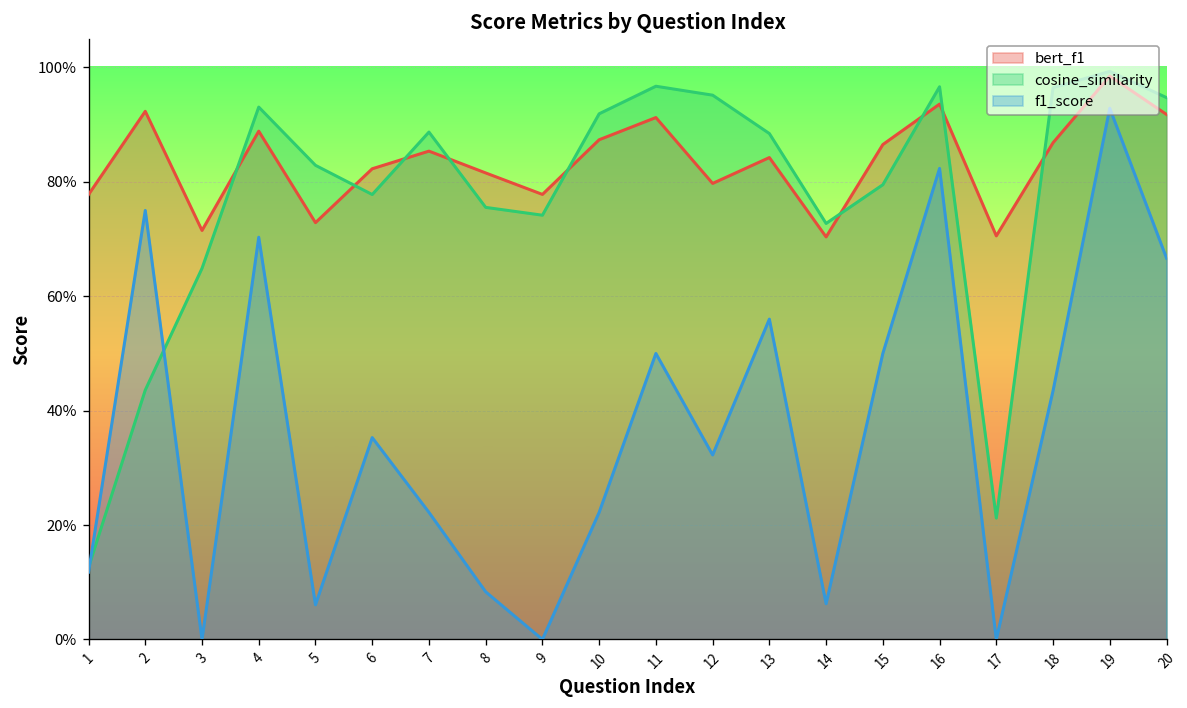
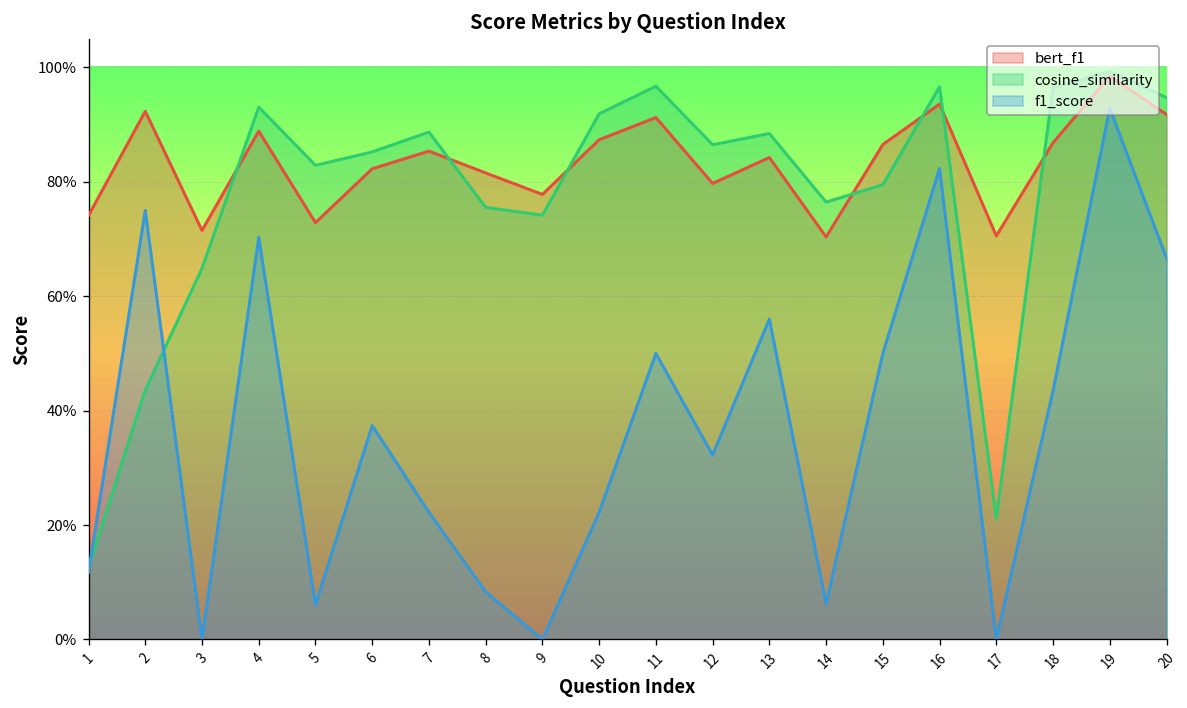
  {
    "bert_f1": {
-     "1": "78%",
+     "1": "74%",
      "2": "92%",
      "3": "71%",
      "4": "89%",
      "5": "73%",
      "6": "82%",
      "7": "85%",
      "8": "82%",
      "9": "78%",
      "10": "87%",
      "11": "91%",
      "12": "80%",
      "13": "84%",
      "14": "70%",
      "15": "87%",
      "16": "94%",
      "17": "71%",
      "18": "87%",
      "20": "92%"
    },
    "cosine_similarity": {
      "1": "13%",
      "2": "44%",
      "3": "65%",
      "4": "93%",
      "5": "83%",
-     "6": "78%",
+     "6": "85%",
      "7": "89%",
      "8": "76%",
      "9": "74%",
      "10": "92%",
      "11": "97%",
-     "12": "95%",
+     "12": "86%",
      "13": "88%",
-     "14": "73%",
+     "14": "76%",
      "15": "79%",
      "16": "97%",
      "17": "21%",
      "20": "95%"
    },
    "f1_score": {
      "1": "12%",
      "2": "75%",
      "3": "0%",
      "4": "70%",
      "5": "6%",
-     "6": "35%",
+     "6": "37%",
      "7": "22%",
      "8": "8%",
      "9": "0%",
      "10": "22%",
      "11": "50%",
      "12": "32%",
      "13": "56%",
      "14": "6%",
      "15": "50%",
      "16": "82%",
      "17": "0%",
      "18": "43%",
      "20": "67%"
    }
  }
